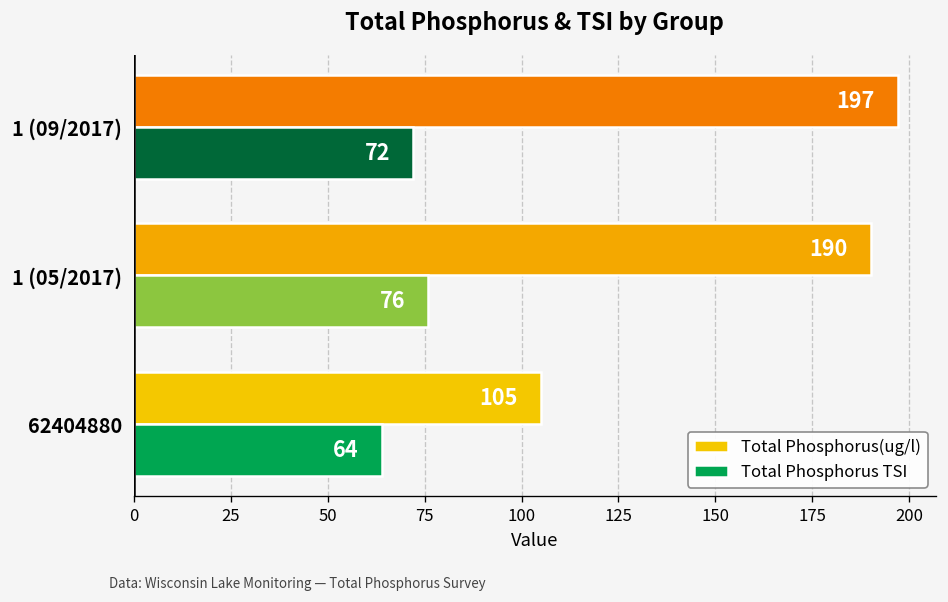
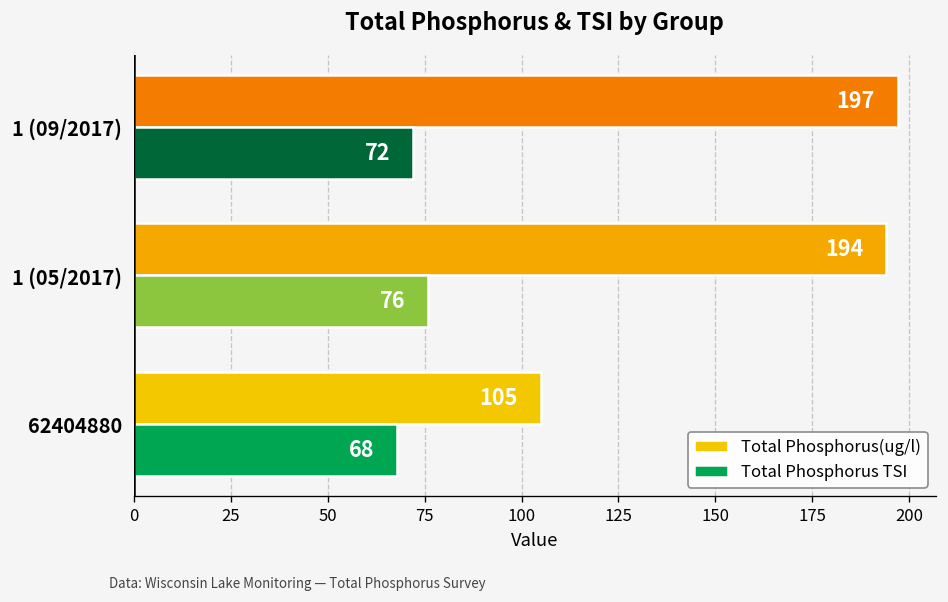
  {
    "Total Phosphorus(ug/l)": {
      "1 (09/2017)": 197,
-     "1 (05/2017)": 190,
+     "1 (05/2017)": 194,
      "62404880": 105
    },
    "Total Phosphorus TSI": {
      "1 (09/2017)": 72,
      "1 (05/2017)": 76,
-     "62404880": 64
+     "62404880": 68
    }
  }
